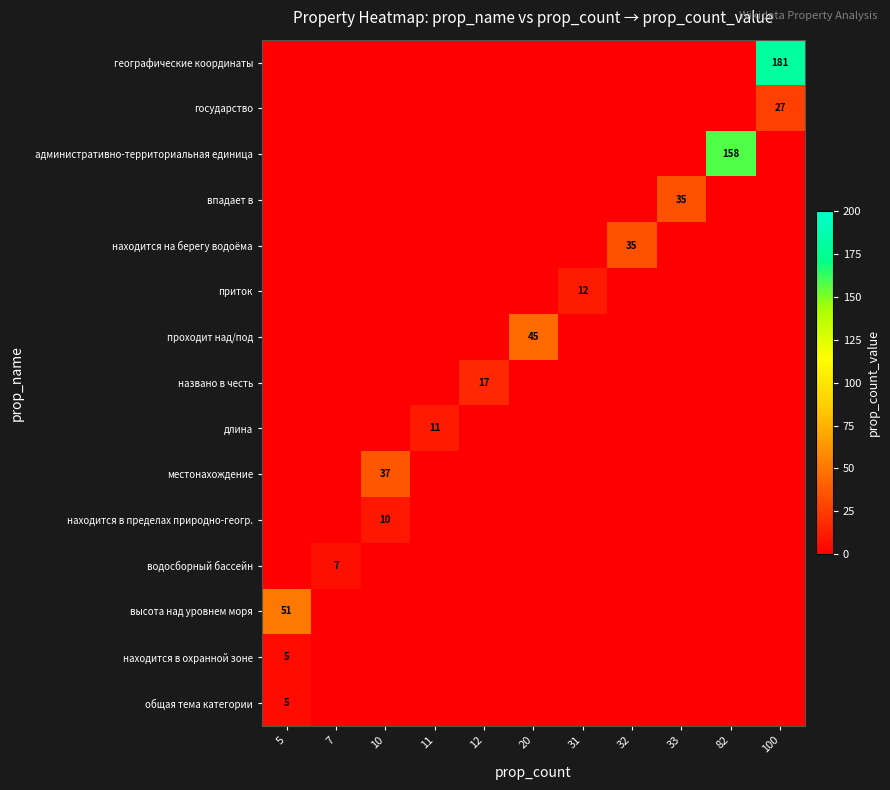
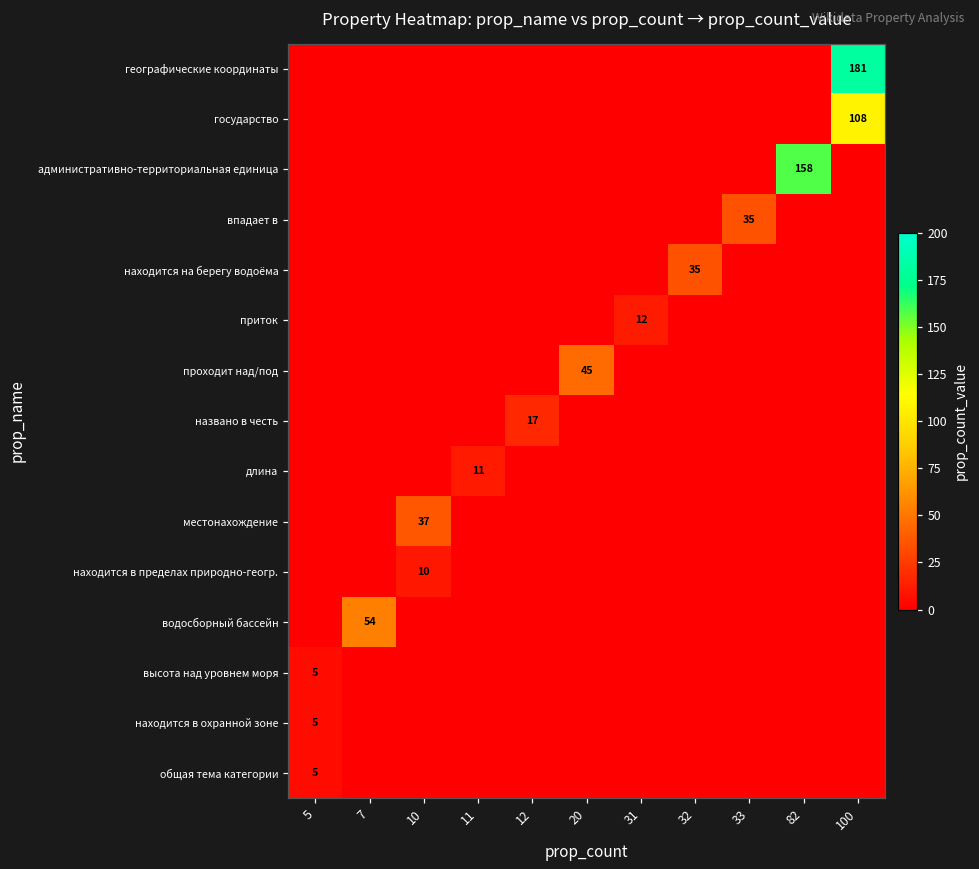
  {
    "географические координаты": {
      "100": 181
    },
    "государство": {
-     "100": 27
+     "100": 108
    },
    "административно-территориальная единица": {
      "82": 158
    },
    "впадает в": {
      "33": 35
    },
    "находится на берегу водоёма": {
      "32": 35
    },
    "приток": {
      "31": 12
    },
    "проходит над/под": {
      "20": 45
    },
    "названо в честь": {
      "12": 17
    },
    "длина": {
      "11": 11
    },
    "местонахождение": {
      "10": 37
    },
    "находится в пределах природно-геогр.": {
      "10": 10
    },
    "водосборный бассейн": {
-     "7": 7
+     "7": 54
    },
    "высота над уровнем моря": {
-     "5": 51
+     "5": 5
    },
    "находится в охранной зоне": {
      "5": 5
    },
    "общая тема категории": {
      "5": 5
    }
  }
